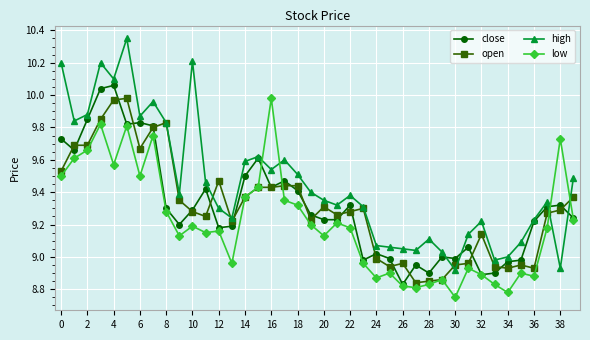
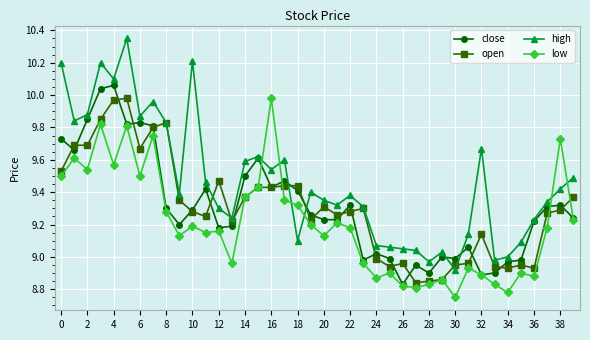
  {
    "high": {
      "0": 10.20,
      "2": 9.88,
      "4": 10.10,
      "6": 9.87,
      "10": 10.21,
      "12": 9.30,
      "14": 9.59,
      "16": 9.54,
-     "18": 9.51,
+     "18": 9.10,
      "20": 9.35,
      "22": 9.38,
      "24": 9.07,
      "26": 9.05,
-     "28": 9.11,
+     "28": 8.97,
      "30": 8.92,
-     "32": 9.22,
+     "32": 9.67,
      "34": 9.00,
-     "38": 8.93
+     "38": 9.42
    },
    "low": {
      "0": 9.50,
-     "2": 9.66,
+     "2": 9.54,
      "4": 9.57,
      "6": 9.50,
      "8": 9.28,
      "10": 9.19,
      "12": 9.16,
      "16": 9.98,
      "18": 9.32,
      "20": 9.13,
      "22": 9.18,
      "24": 8.87,
      "28": 8.83,
      "30": 8.75,
      "34": 8.78,
      "36": 8.88,
      "38": 9.73
    }
  }
